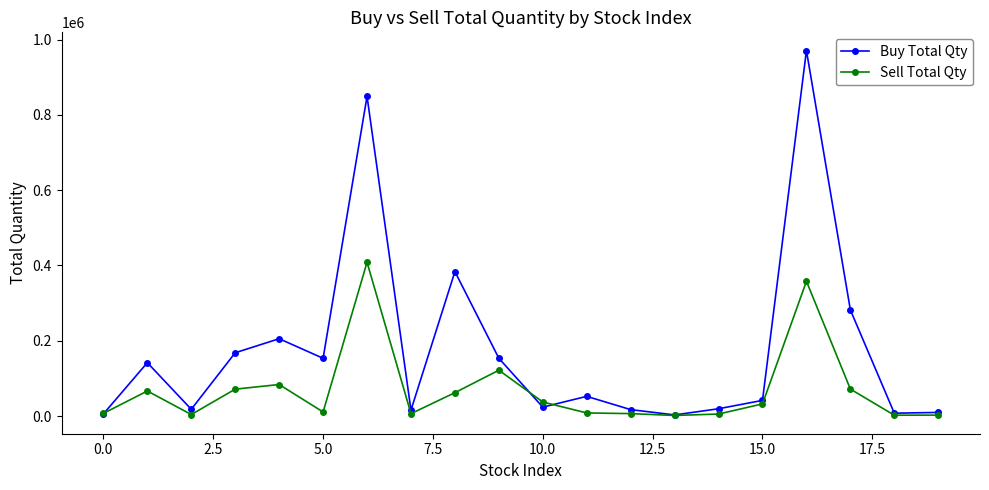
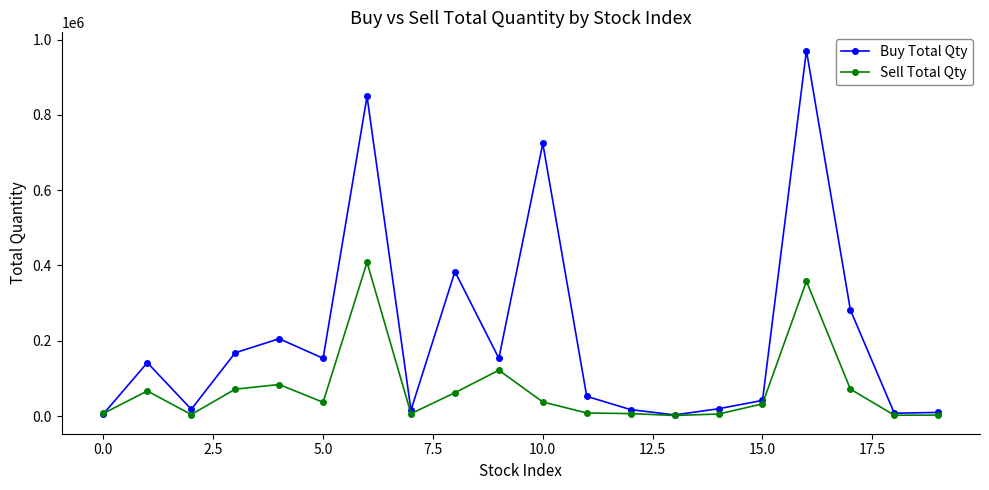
  {
    "Buy Total Qty": {
      "5.0": 150000,
-     "10.0": 20000,
+     "10.0": 720000,
      "15.0": 40000
    },
    "Sell Total Qty": {
-     "5.0": 10000,
+     "5.0": 40000,
      "10.0": 40000,
      "15.0": 30000
    }
  }
